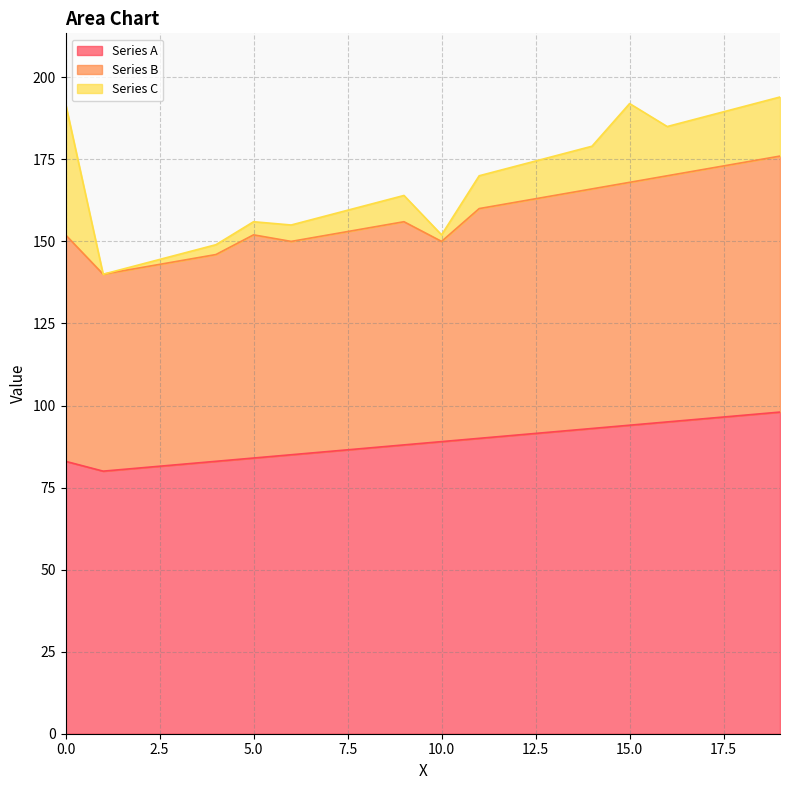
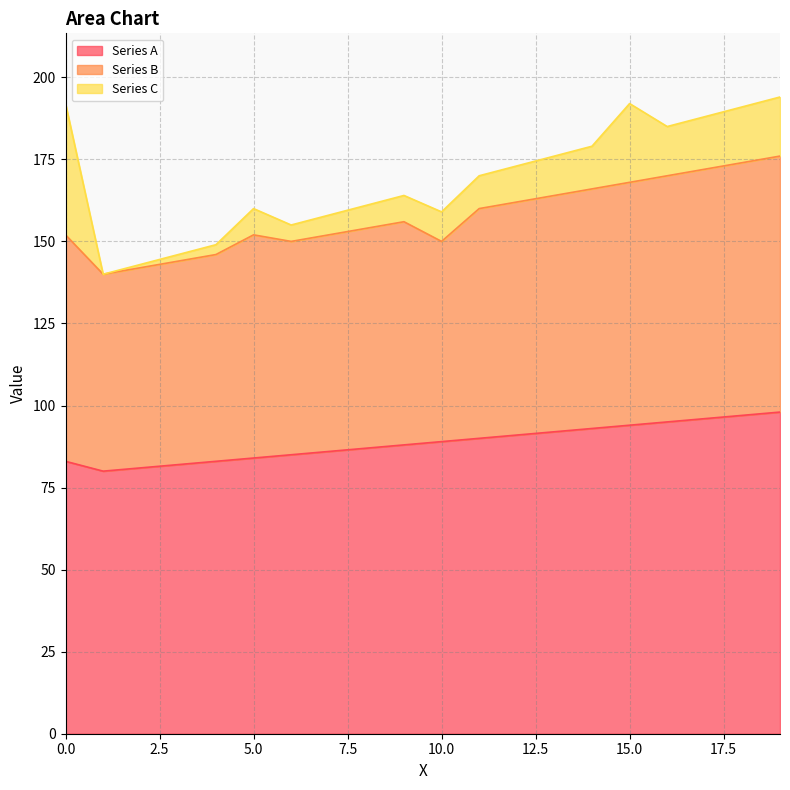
  {
    "Series A": {
      "0.0": 83,
      "5.0": 84,
      "10.0": 89,
      "15.0": 94
    },
    "Series B": {
      "0.0": 69,
      "5.0": 68,
      "10.0": 61,
      "15.0": 74
    },
    "Series C": {
      "0.0": 40,
-     "5.0": 4,
-     "10.0": 2,
+     "5.0": 8,
+     "10.0": 9,
      "15.0": 24
    }
  }
